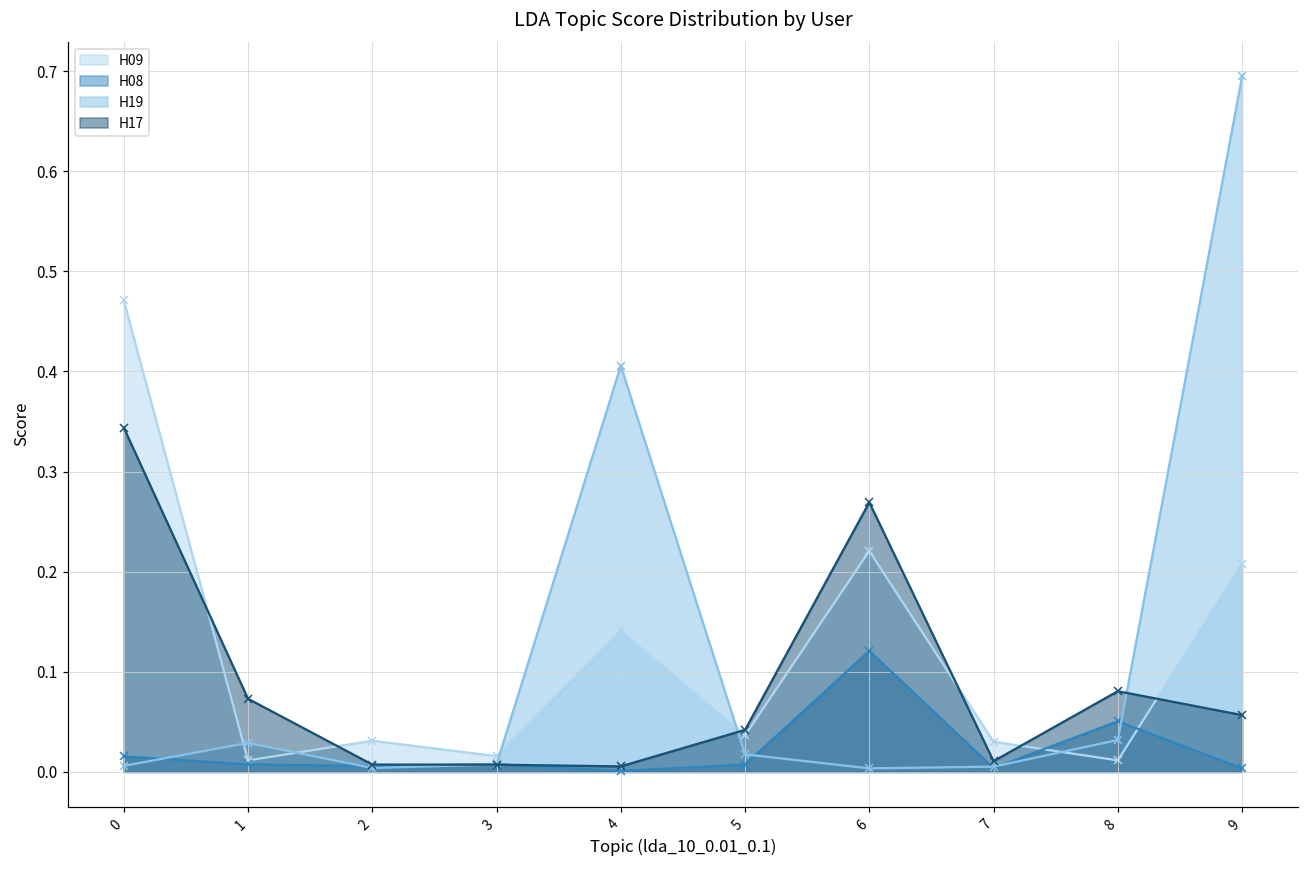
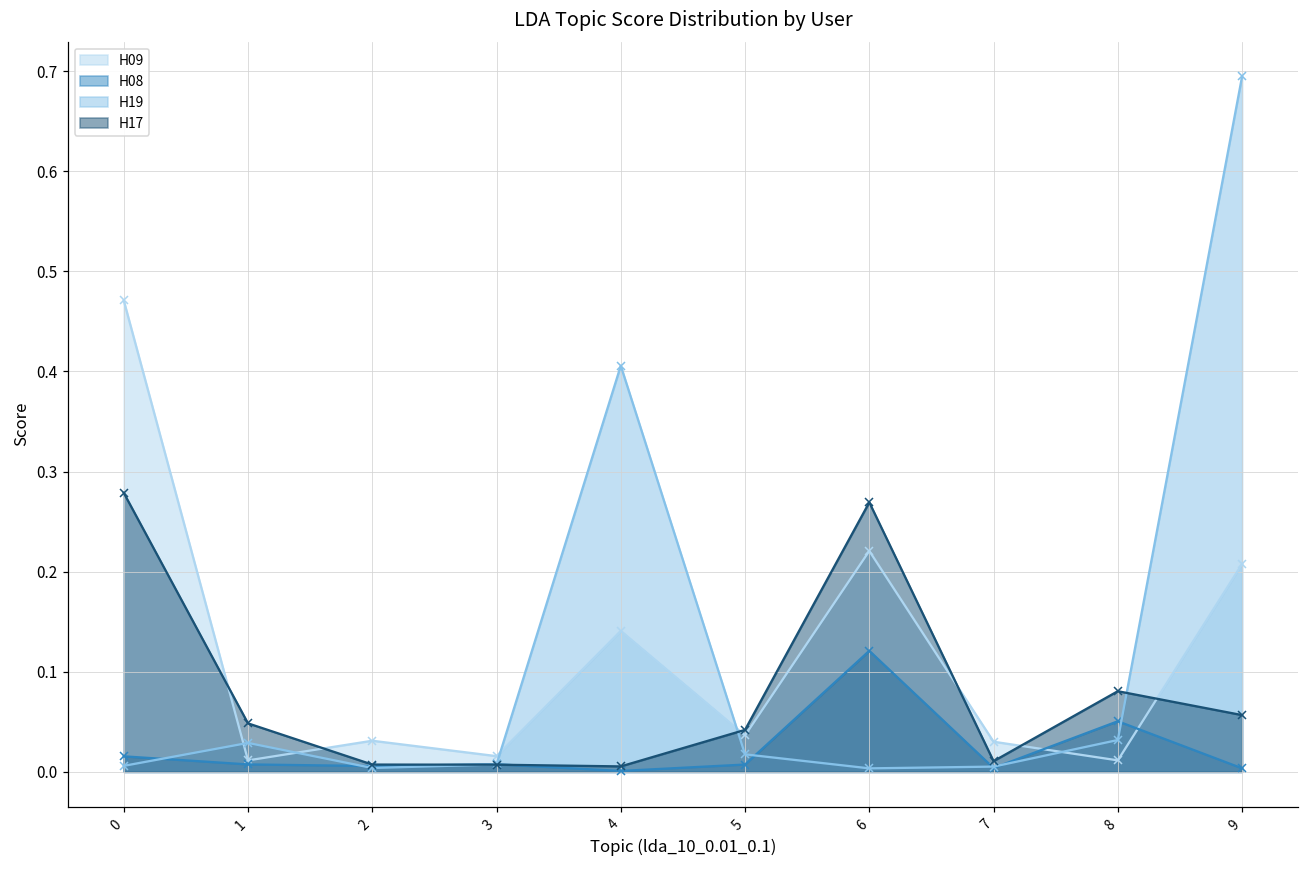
  {
    "H08": {
      "0": 0.02,
      "1": 0.01,
      "4": 0.00,
      "5": 0.01,
      "6": 0.12,
      "8": 0.05,
      "9": 0.00
    },
    "H17": {
-     "0": 0.34,
-     "1": 0.07,
+     "0": 0.28,
+     "1": 0.05,
      "4": 0.01,
      "5": 0.04,
      "6": 0.27,
      "7": 0.01,
      "8": 0.08,
      "9": 0.06
    }
  }
